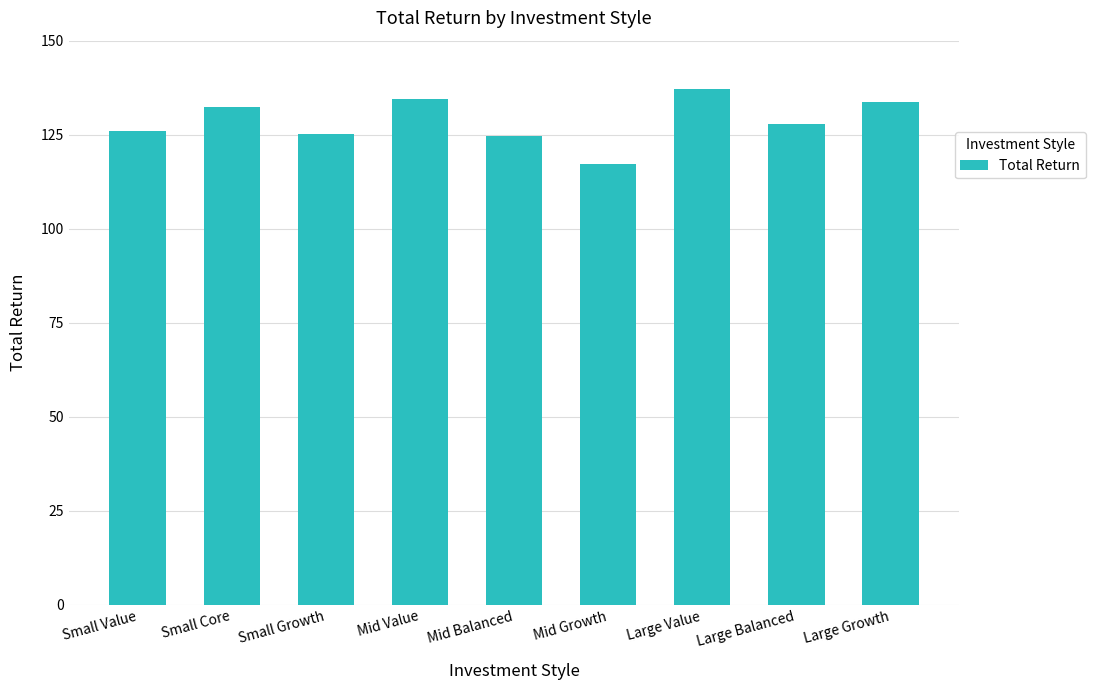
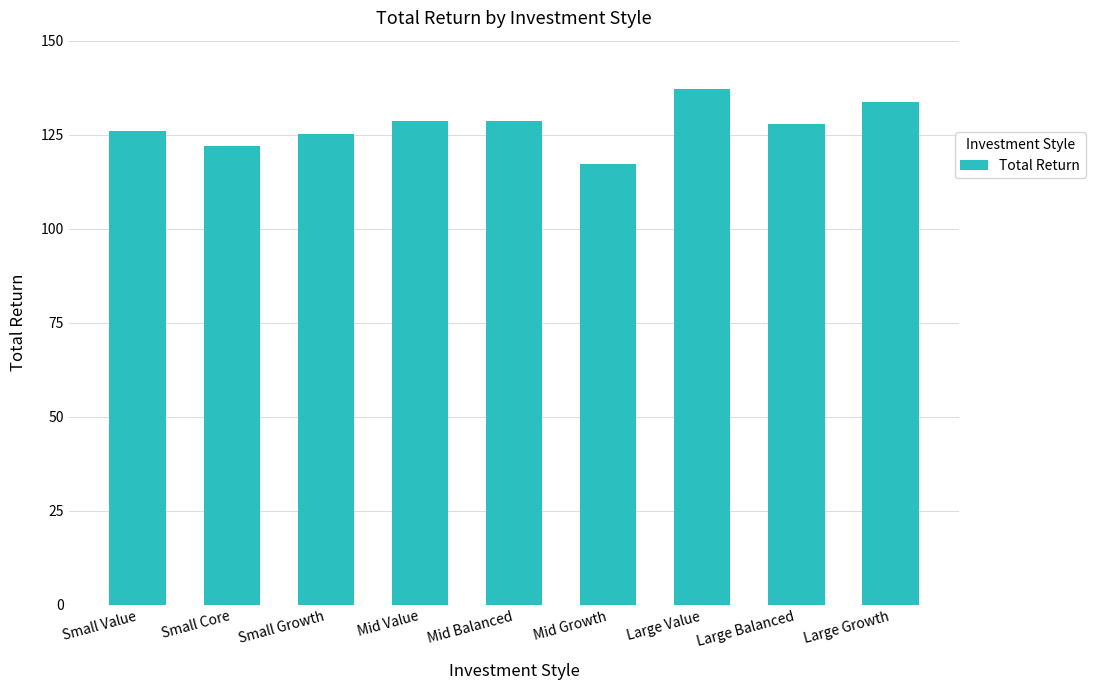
  {
    "Small Value": 126,
-   "Small Core": 132,
+   "Small Core": 122,
    "Small Growth": 125,
-   "Mid Value": 135,
-   "Mid Balanced": 125,
+   "Mid Value": 129,
+   "Mid Balanced": 129,
    "Mid Growth": 117,
    "Large Value": 137,
    "Large Balanced": 128,
    "Large Growth": 134
  }
